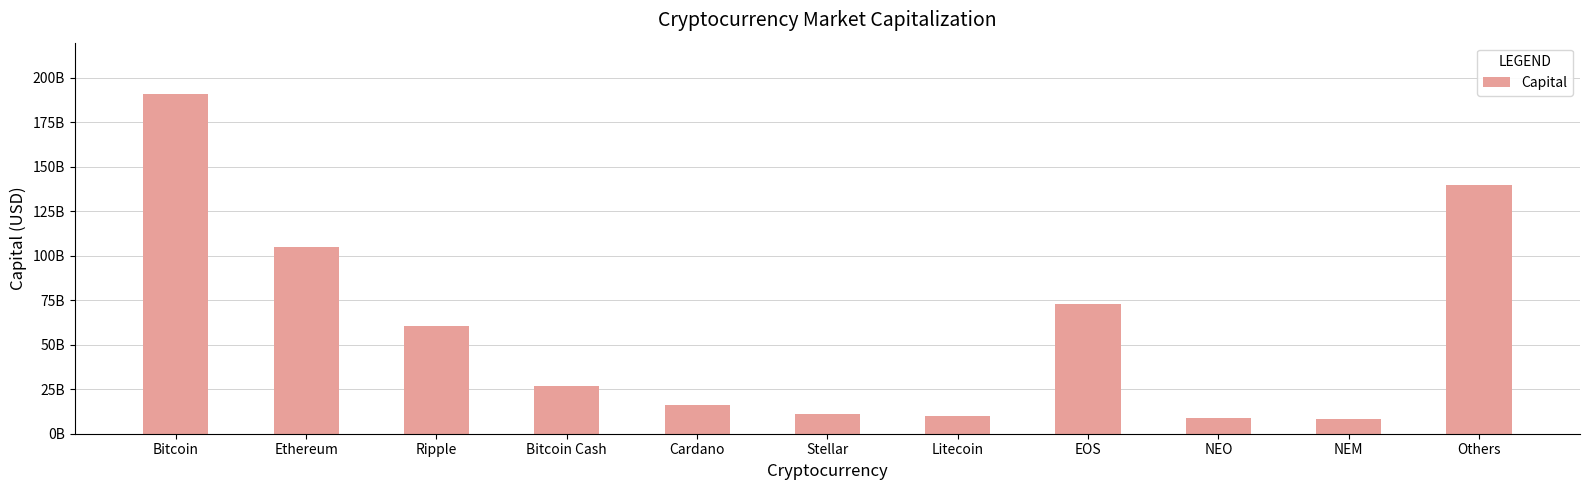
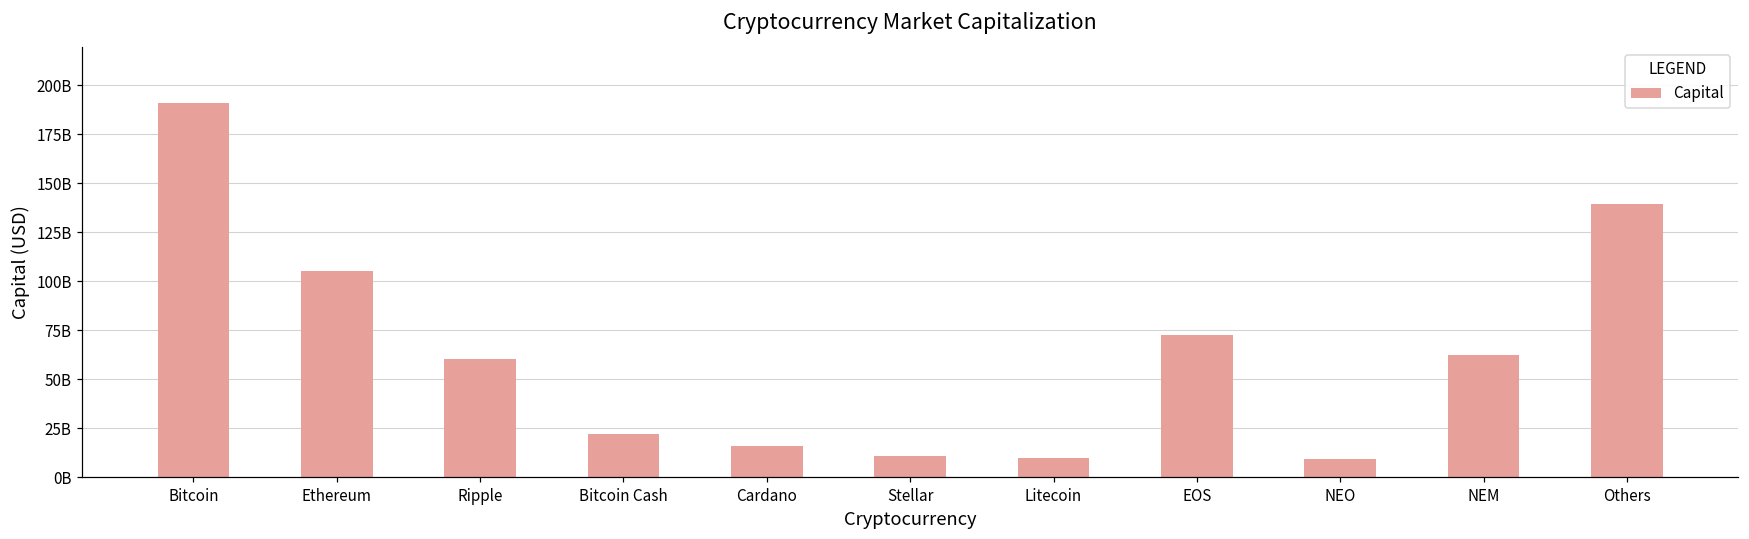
  {
    "Bitcoin": 191000000000,
    "Ethereum": 105000000000,
    "Ripple": 60000000000,
-   "Bitcoin Cash": 27000000000,
+   "Bitcoin Cash": 22000000000,
    "Cardano": 16000000000,
    "Stellar": 11000000000,
    "Litecoin": 10000000000,
    "EOS": 73000000000,
    "NEO": 9000000000,
-   "NEM": 8000000000,
+   "NEM": 63000000000,
    "Others": 140000000000
  }
